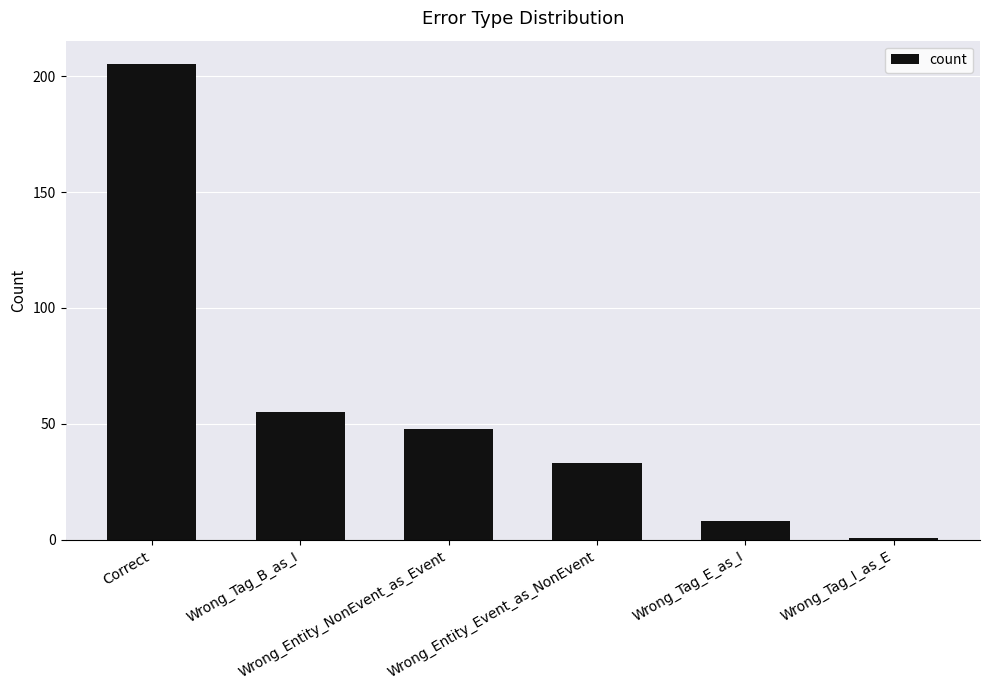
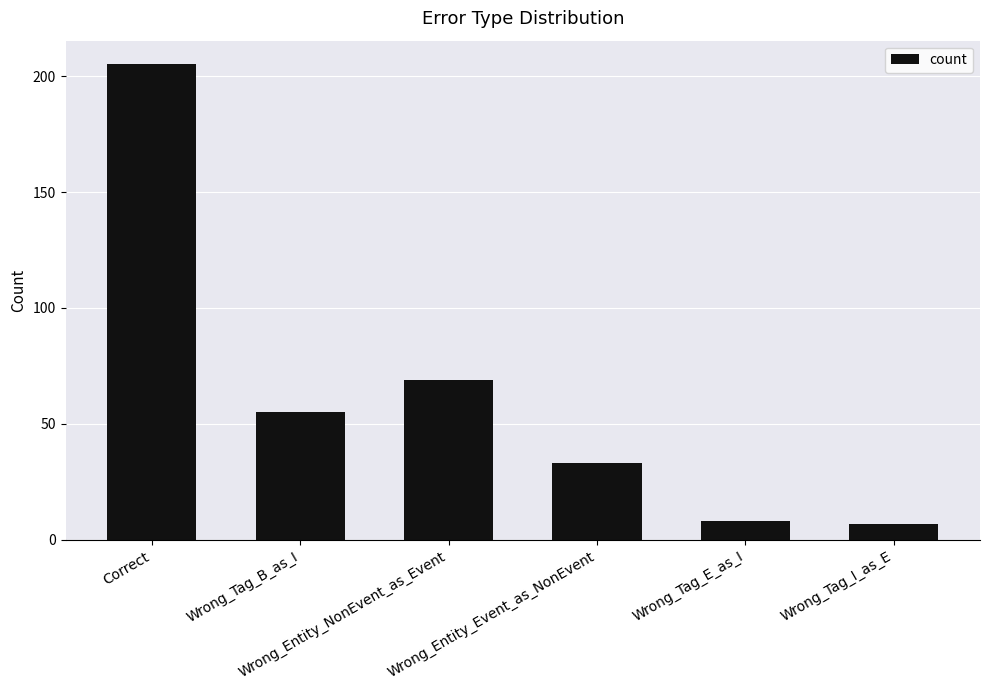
  {
    "Correct": 205,
    "Wrong_Tag_B_as_I": 55,
-   "Wrong_Entity_NonEvent_as_Event": 48,
+   "Wrong_Entity_NonEvent_as_Event": 69,
    "Wrong_Entity_Event_as_NonEvent": 33,
    "Wrong_Tag_E_as_I": 8,
-   "Wrong_Tag_I_as_E": 1
+   "Wrong_Tag_I_as_E": 7
  }
